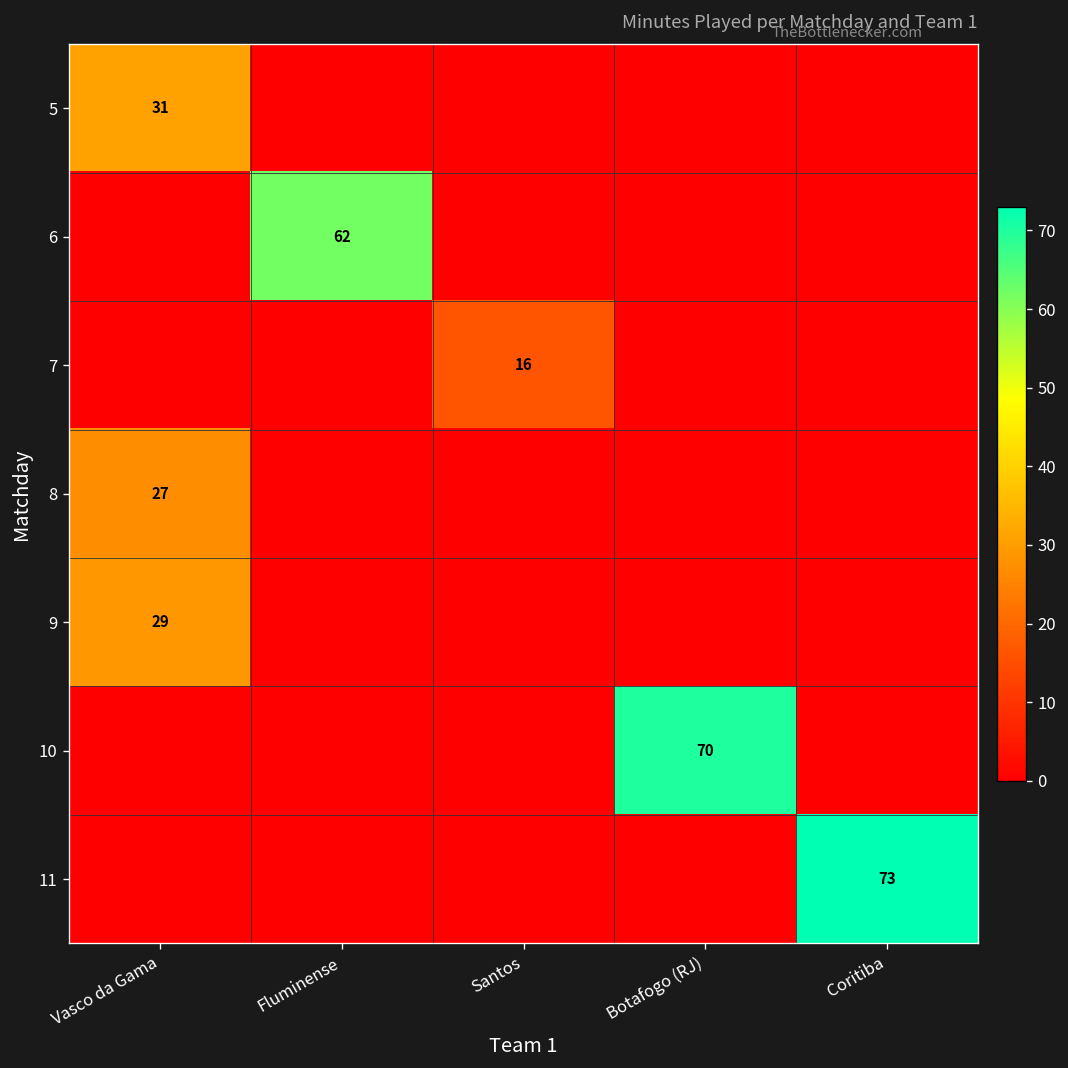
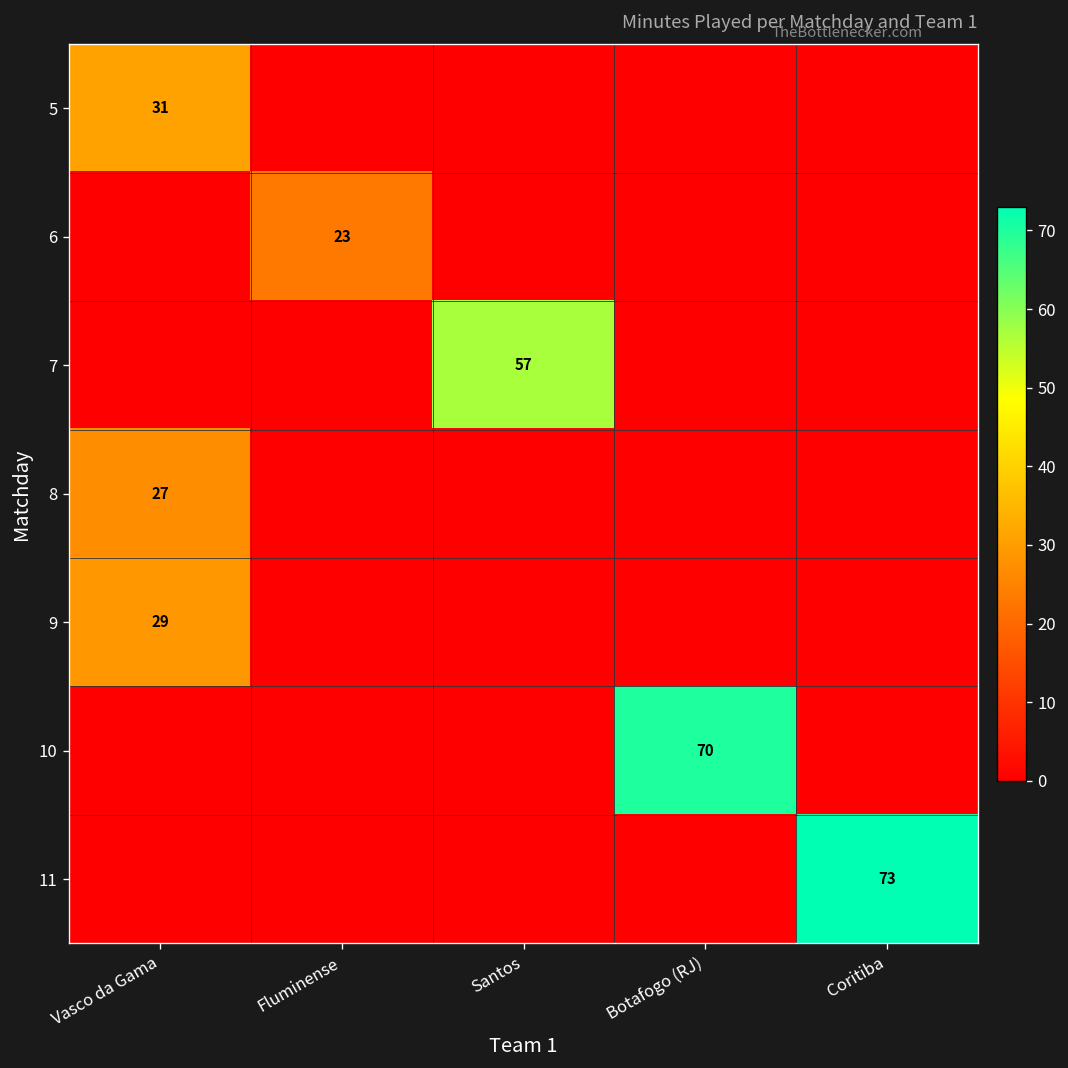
  {
    "5": {
      "Vasco da Gama": 31
    },
    "6": {
-     "Fluminense": 62
+     "Fluminense": 23
    },
    "7": {
-     "Santos": 16
+     "Santos": 57
    },
    "8": {
      "Vasco da Gama": 27
    },
    "9": {
      "Vasco da Gama": 29
    },
    "10": {
      "Botafogo (RJ)": 70
    },
    "11": {
      "Coritiba": 73
    }
  }
